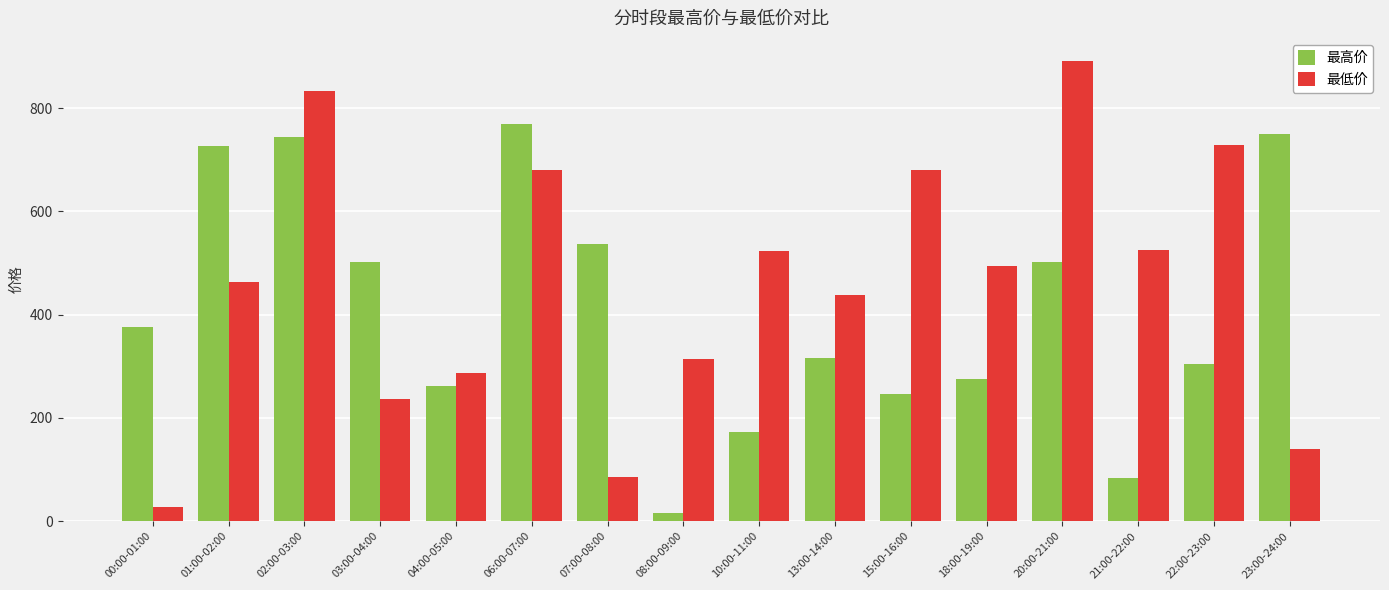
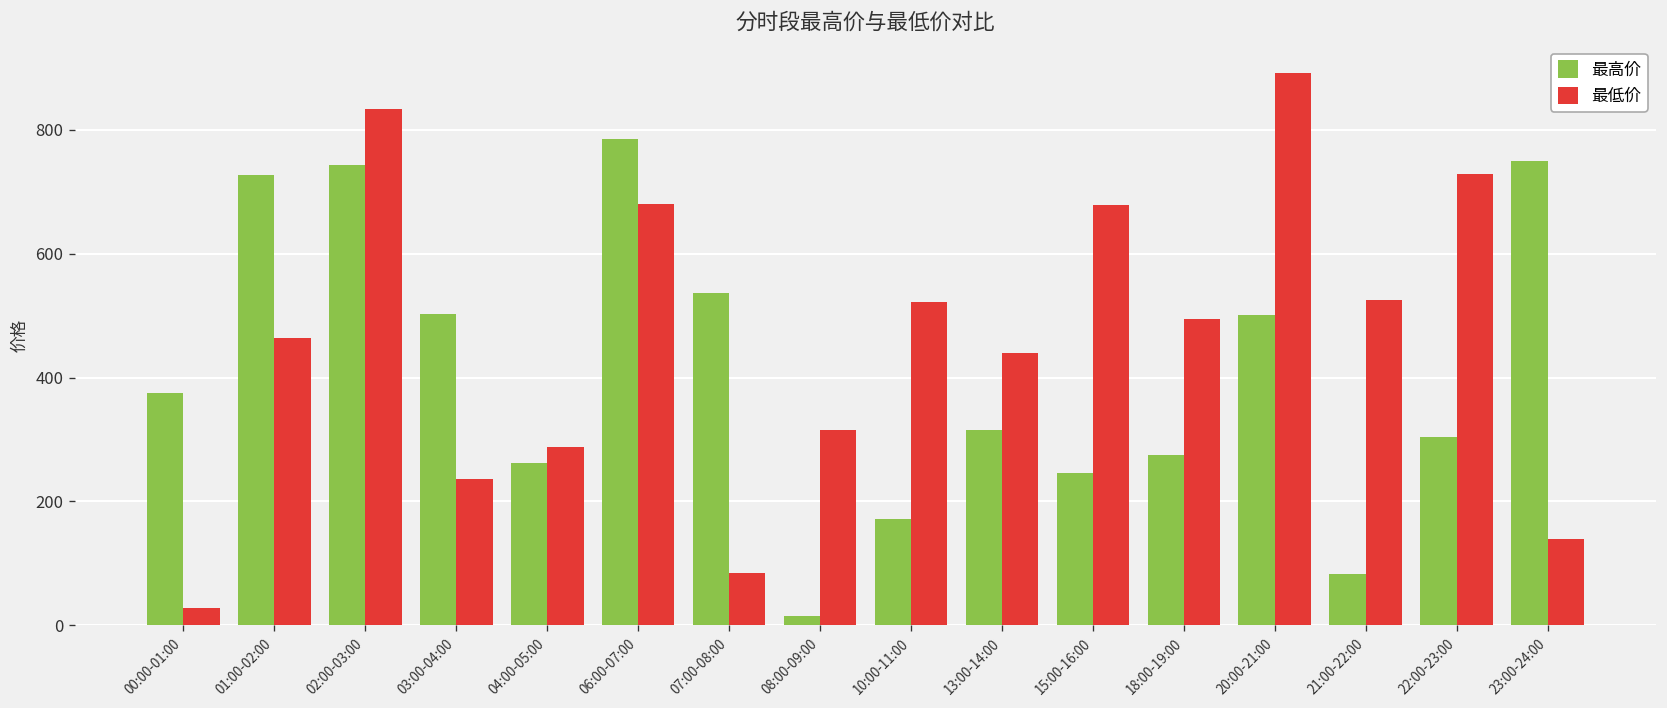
  {
    "最高价": {
      "00:00-01:00": 380,
      "01:00-02:00": 730,
      "02:00-03:00": 740,
      "03:00-04:00": 500,
      "04:00-05:00": 260,
-     "06:00-07:00": 770,
+     "06:00-07:00": 780,
      "07:00-08:00": 540,
      "08:00-09:00": 20,
      "10:00-11:00": 170,
      "13:00-14:00": 320,
      "15:00-16:00": 250,
      "18:00-19:00": 280,
      "20:00-21:00": 500,
      "21:00-22:00": 80,
      "22:00-23:00": 300,
      "23:00-24:00": 750
    },
    "最低价": {
      "00:00-01:00": 30,
      "01:00-02:00": 460,
      "02:00-03:00": 830,
      "03:00-04:00": 240,
      "04:00-05:00": 290,
      "06:00-07:00": 680,
      "07:00-08:00": 90,
      "08:00-09:00": 310,
      "10:00-11:00": 520,
      "13:00-14:00": 440,
      "15:00-16:00": 680,
      "18:00-19:00": 490,
      "20:00-21:00": 890,
      "21:00-22:00": 530,
      "22:00-23:00": 730,
      "23:00-24:00": 140
    }
  }
